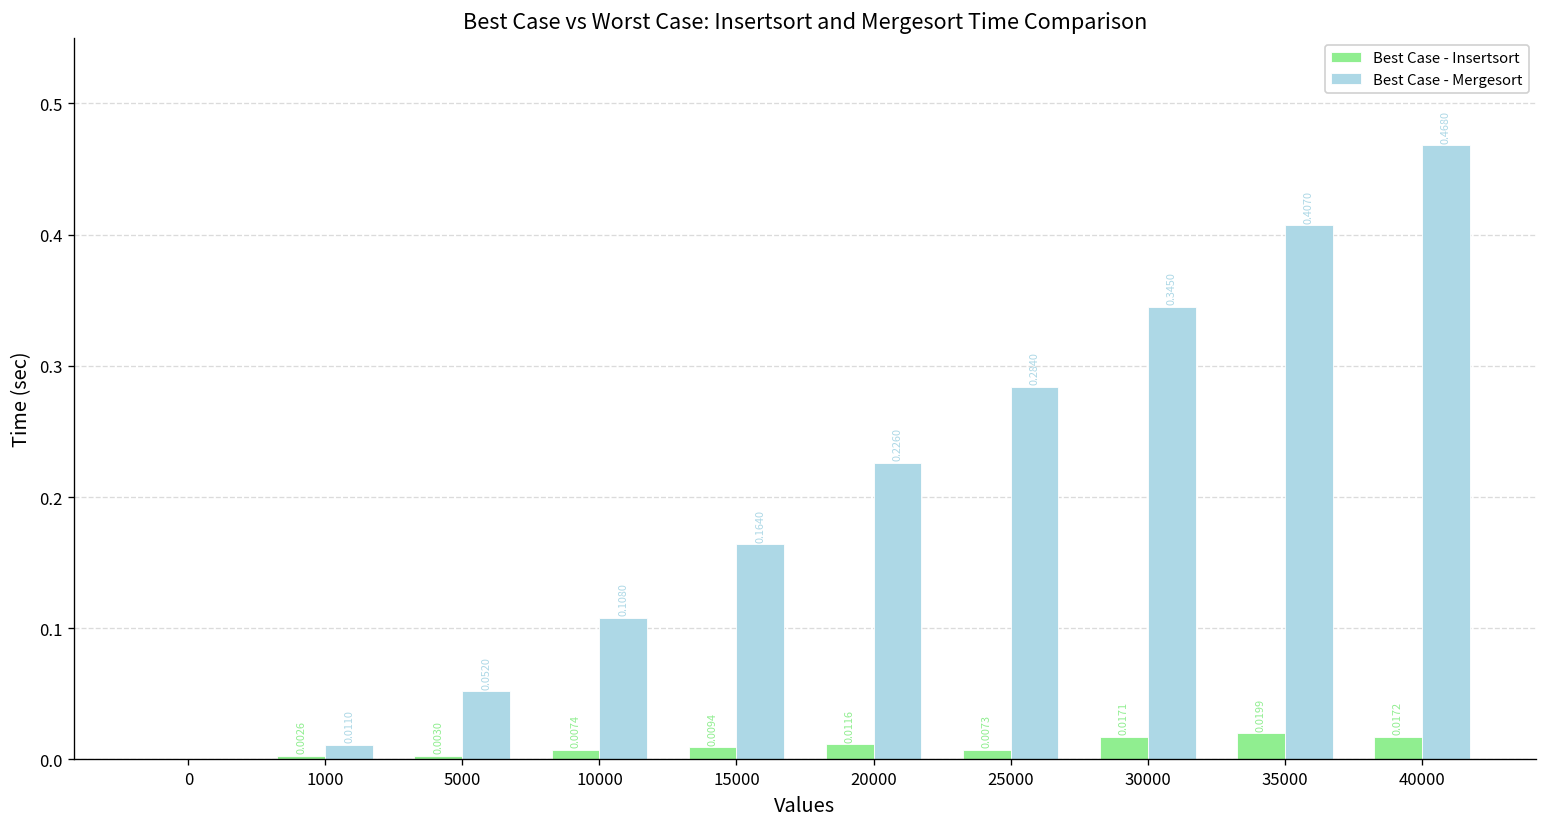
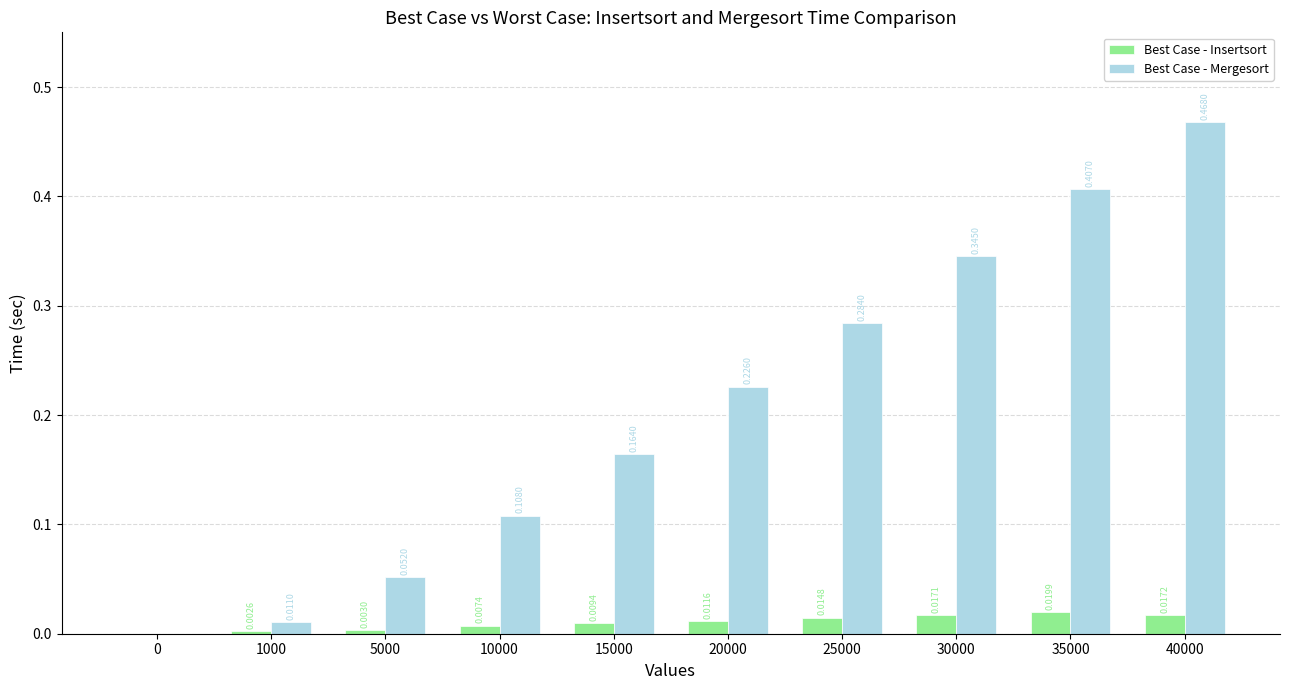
  {
    "Best Case - Insertsort": {
      "1000": 0.0026,
      "5000": 0.0030,
      "10000": 0.0074,
      "15000": 0.0094,
      "20000": 0.0116,
-     "25000": 0.0073,
+     "25000": 0.0148,
      "30000": 0.0171,
      "35000": 0.0199,
      "40000": 0.0172
    },
    "Best Case - Mergesort": {
      "1000": 0.0110,
      "5000": 0.0520,
      "10000": 0.1080,
      "15000": 0.1640,
      "20000": 0.2260,
      "25000": 0.2840,
      "30000": 0.3450,
      "35000": 0.4070,
      "40000": 0.4680
    }
  }
